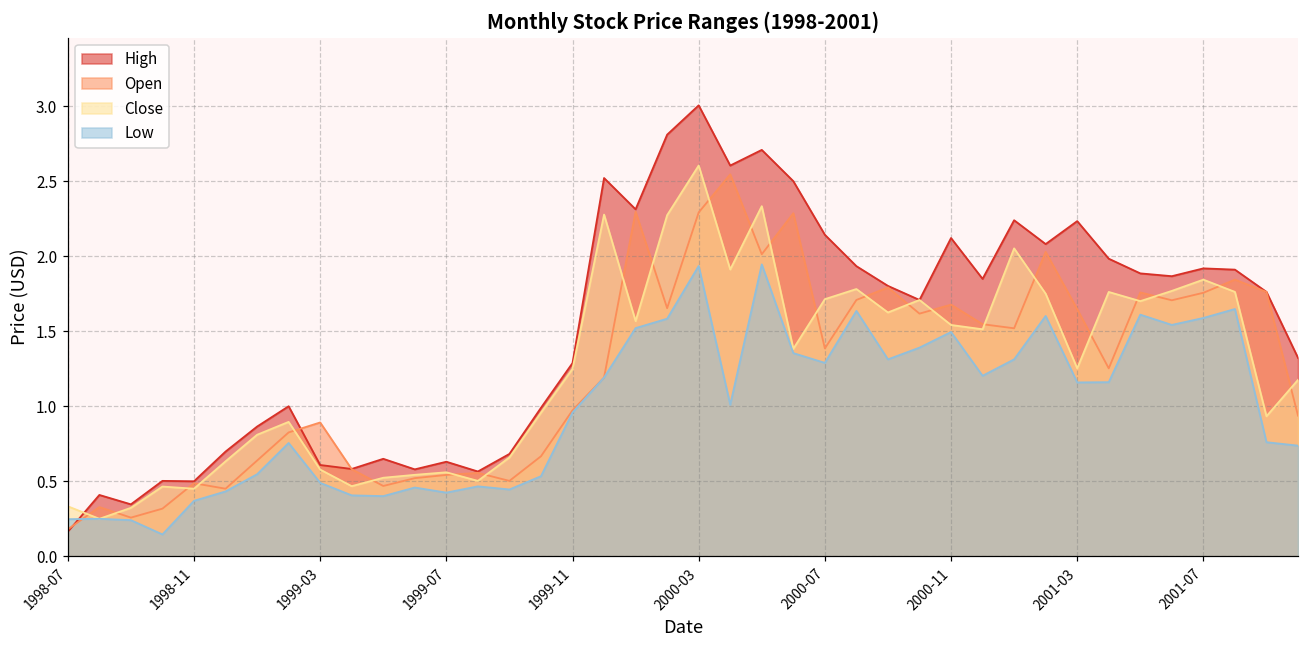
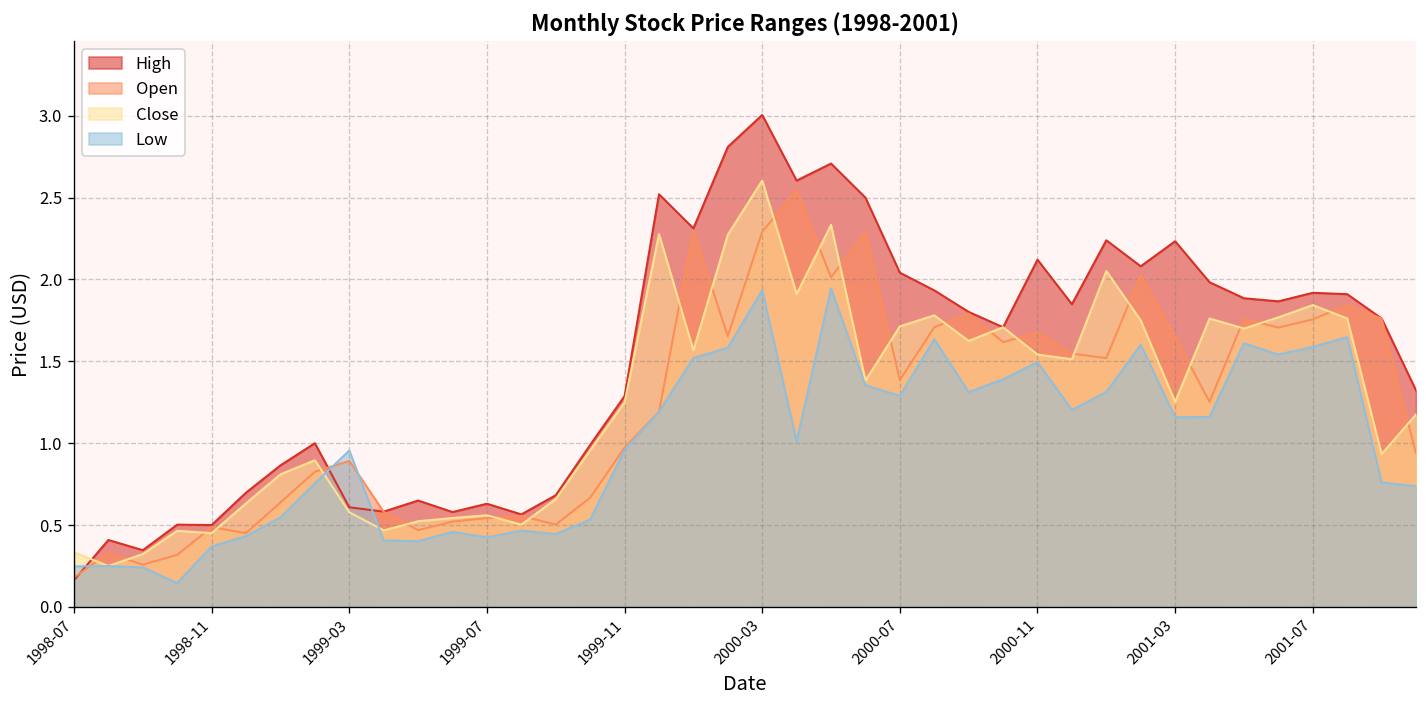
  {
    "High": {
      "1999-03": 0.61,
      "1999-07": 0.63,
      "1999-11": 1.29,
      "2000-03": 3.01,
-     "2000-07": 2.14,
+     "2000-07": 2.04,
      "2000-11": 2.12,
      "2001-03": 2.23,
      "2001-07": 1.92
    },
    "Open": {
      "1999-03": 0.89,
      "2000-03": 2.29,
      "2000-07": 1.39,
      "2000-11": 1.68,
      "2001-03": 1.65,
      "2001-07": 1.76
    },
    "Close": {
      "1998-07": 0.33,
      "1998-11": 0.45,
      "1999-03": 0.58,
      "1999-11": 1.25,
      "2000-03": 2.60,
      "2000-07": 1.71,
      "2000-11": 1.54,
      "2001-03": 1.25,
      "2001-07": 1.84
    },
    "Low": {
      "1998-07": 0.25,
      "1998-11": 0.37,
-     "1999-03": 0.49,
+     "1999-03": 0.96,
      "1999-07": 0.42,
      "2000-03": 1.93,
      "2000-07": 1.29,
      "2000-11": 1.49,
      "2001-03": 1.16,
      "2001-07": 1.59
    }
  }
